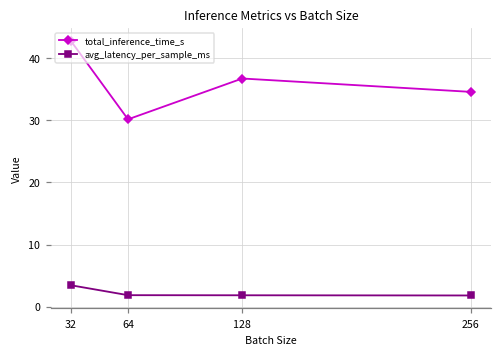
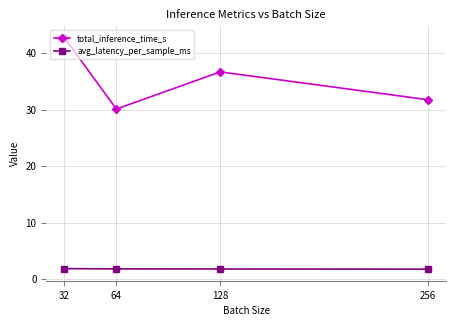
  {
    "total_inference_time_s": {
      "64": 30,
      "128": 37,
-     "256": 35
+     "256": 32
    },
    "avg_latency_per_sample_ms": {
-     "32": 3,
+     "32": 2,
      "64": 2,
      "128": 2,
      "256": 2
    }
  }
